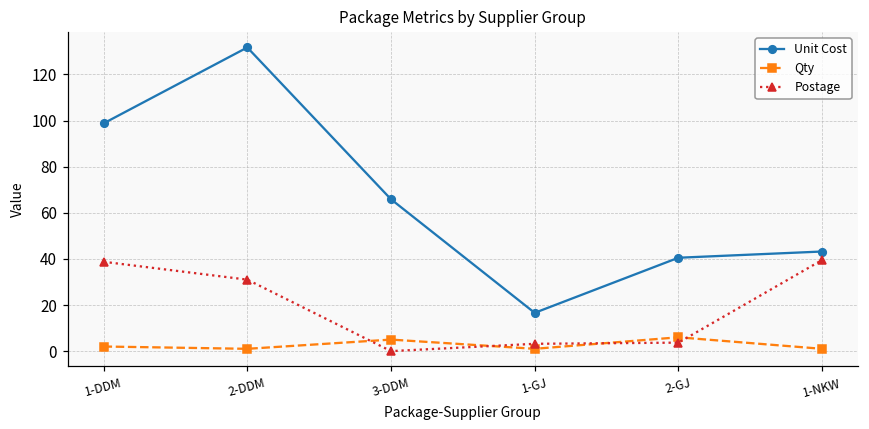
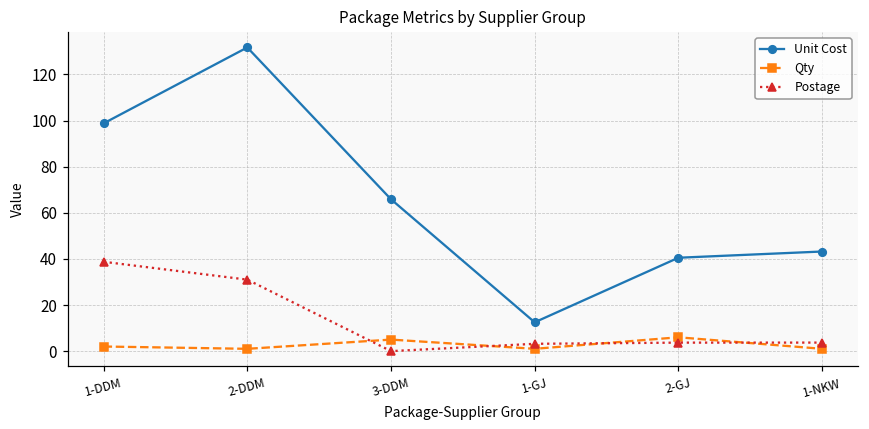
  {
    "Unit Cost": {
      "1-DDM": 99,
      "2-DDM": 132,
      "3-DDM": 66,
-     "1-GJ": 17,
+     "1-GJ": 13,
      "2-GJ": 41,
      "1-NKW": 43
    },
    "Qty": {
      "1-DDM": 2,
      "2-DDM": 1,
      "3-DDM": 5,
      "1-GJ": 1,
      "2-GJ": 6,
      "1-NKW": 1
    },
    "Postage": {
      "1-DDM": 39,
      "2-DDM": 31,
      "3-DDM": 0,
      "1-GJ": 3,
      "2-GJ": 4,
-     "1-NKW": 40
+     "1-NKW": 4
    }
  }
